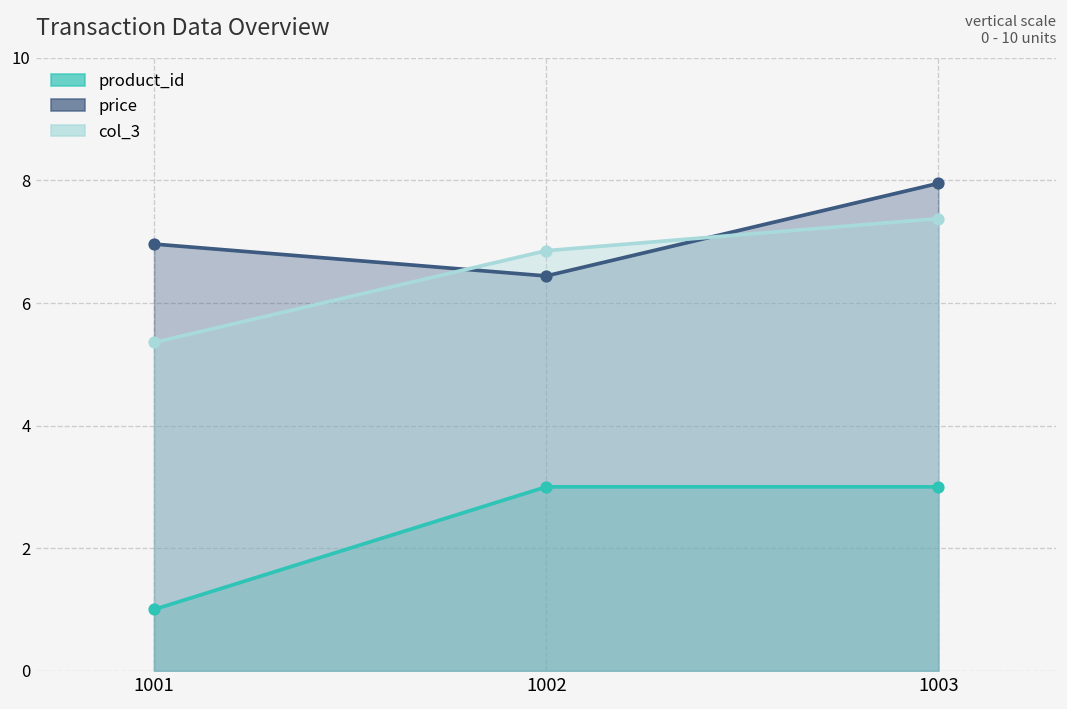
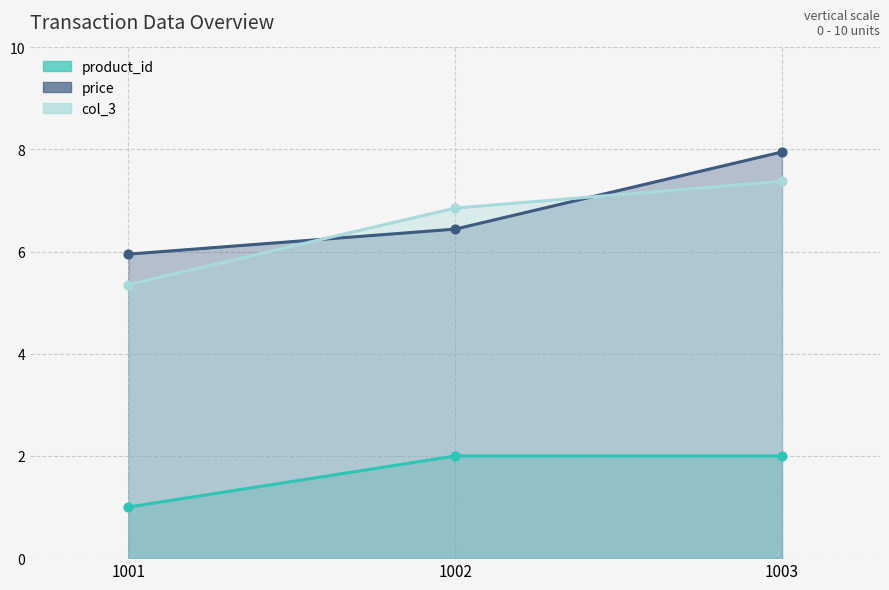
  {
    "product_id": {
      "1001": 1,
-     "1002": 3,
-     "1003": 3
+     "1002": 2,
+     "1003": 2
    },
    "price": {
-     "1001": 7.0,
+     "1001": 6.0,
      "1002": 6.4,
      "1003": 8.0
    },
    "col_3": {
      "1001": 5.4,
      "1002": 6.9,
      "1003": 7.4
    }
  }
